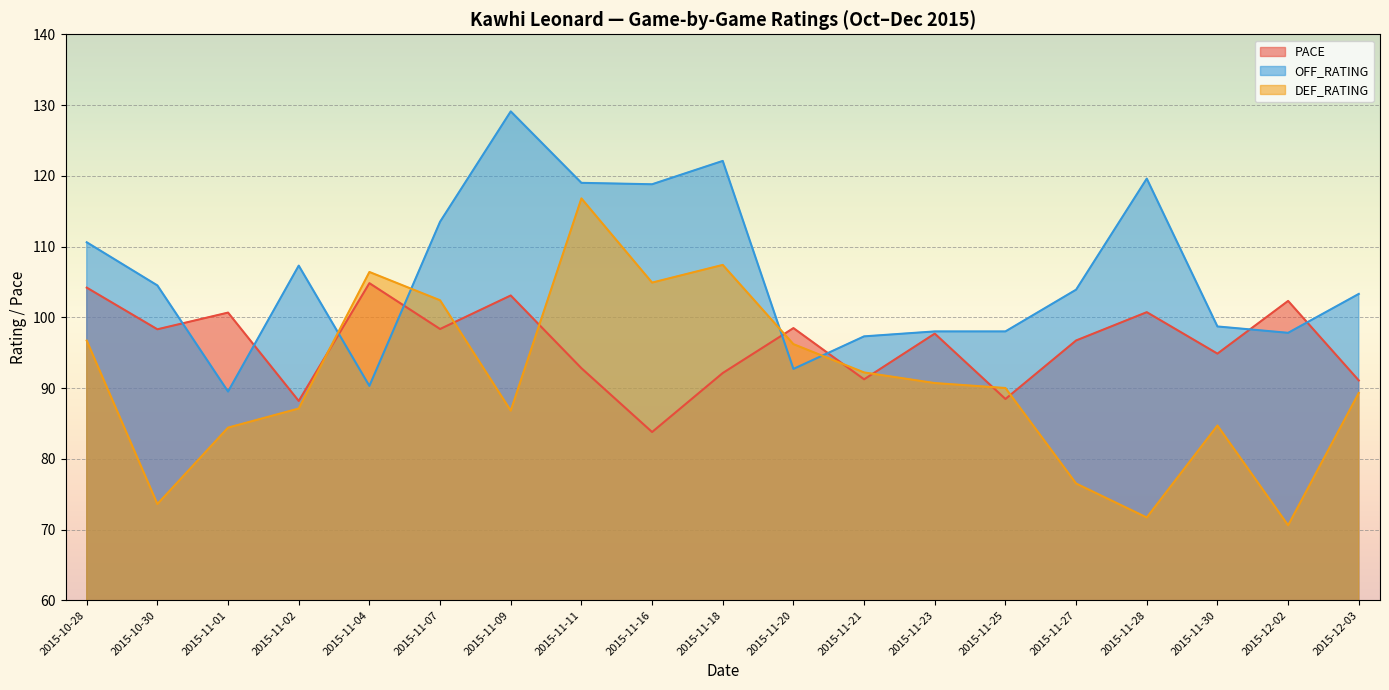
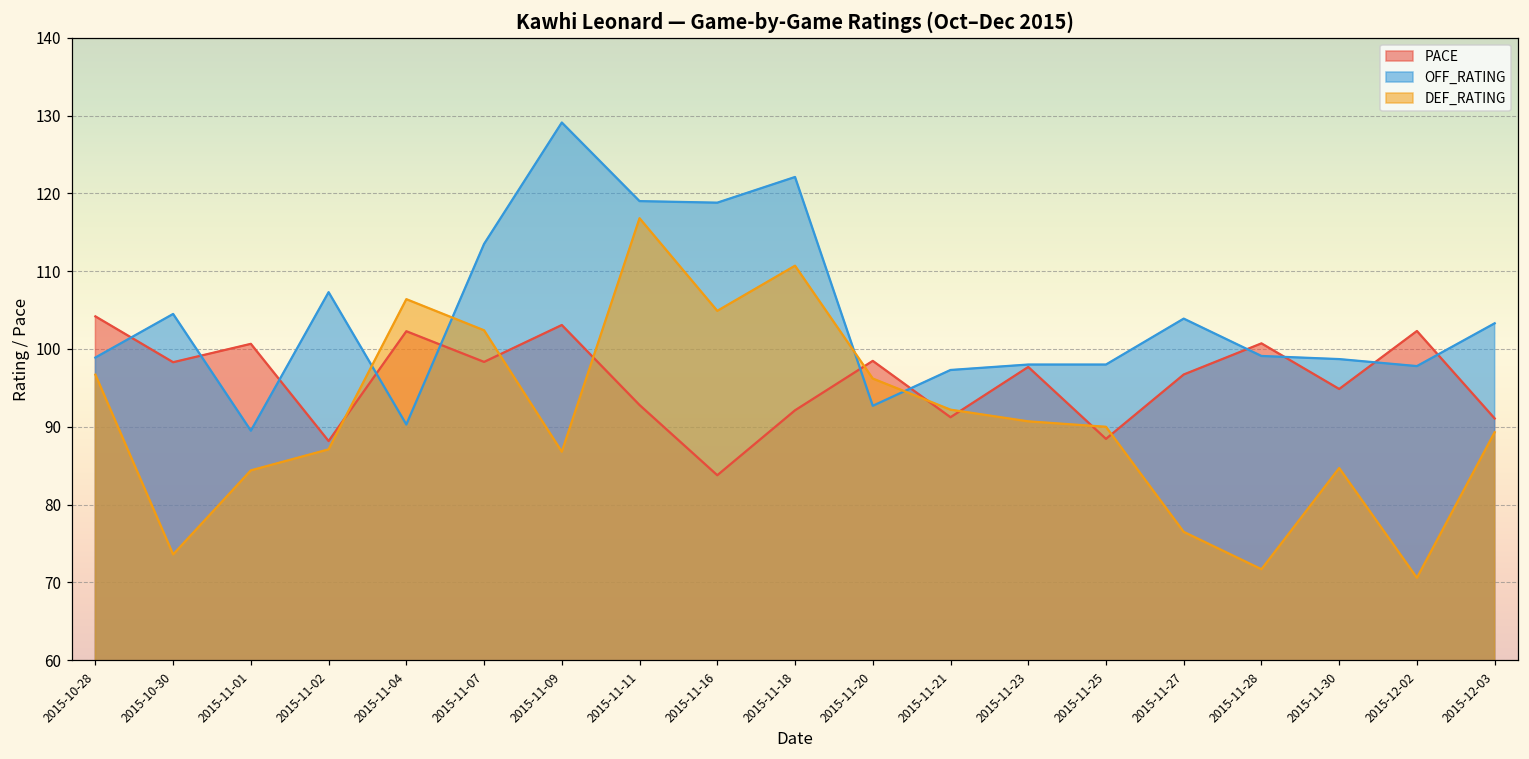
  {
    "PACE": {
      "2015-10-28": 104,
      "2015-10-30": 98,
      "2015-11-01": 101,
      "2015-11-02": 88,
-     "2015-11-04": 105,
+     "2015-11-04": 102,
      "2015-11-07": 98,
      "2015-11-09": 103,
      "2015-11-11": 93,
      "2015-11-16": 84,
      "2015-11-18": 92,
      "2015-11-20": 98,
      "2015-11-21": 91,
      "2015-11-25": 88,
      "2015-11-27": 97,
      "2015-11-28": 101,
      "2015-11-30": 95,
      "2015-12-02": 102,
      "2015-12-03": 91
    },
    "OFF_RATING": {
-     "2015-10-28": 111,
+     "2015-10-28": 99,
      "2015-10-30": 105,
      "2015-11-01": 90,
      "2015-11-02": 107,
      "2015-11-04": 90,
      "2015-11-07": 114,
      "2015-11-09": 129,
      "2015-11-11": 119,
      "2015-11-16": 119,
      "2015-11-18": 122,
      "2015-11-20": 93,
      "2015-11-21": 97,
      "2015-11-25": 98,
      "2015-11-27": 104,
-     "2015-11-28": 120,
+     "2015-11-28": 99,
      "2015-11-30": 99,
      "2015-12-02": 98,
      "2015-12-03": 103
    },
    "DEF_RATING": {
      "2015-10-28": 97,
      "2015-10-30": 74,
      "2015-11-01": 84,
      "2015-11-02": 87,
      "2015-11-04": 106,
      "2015-11-07": 102,
      "2015-11-09": 87,
      "2015-11-11": 117,
      "2015-11-16": 105,
-     "2015-11-18": 107,
+     "2015-11-18": 111,
      "2015-11-20": 96,
      "2015-11-21": 92,
      "2015-11-23": 91,
      "2015-11-25": 90,
      "2015-11-27": 77,
      "2015-11-28": 72,
      "2015-11-30": 85,
      "2015-12-02": 71,
      "2015-12-03": 89
    }
  }
